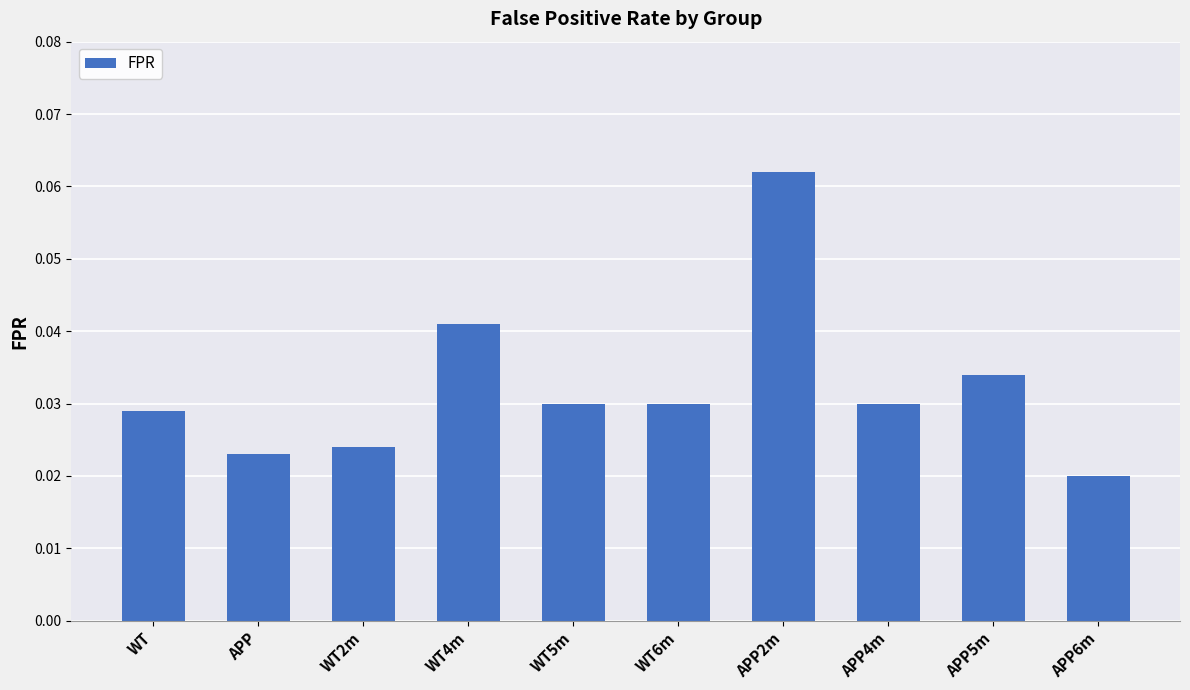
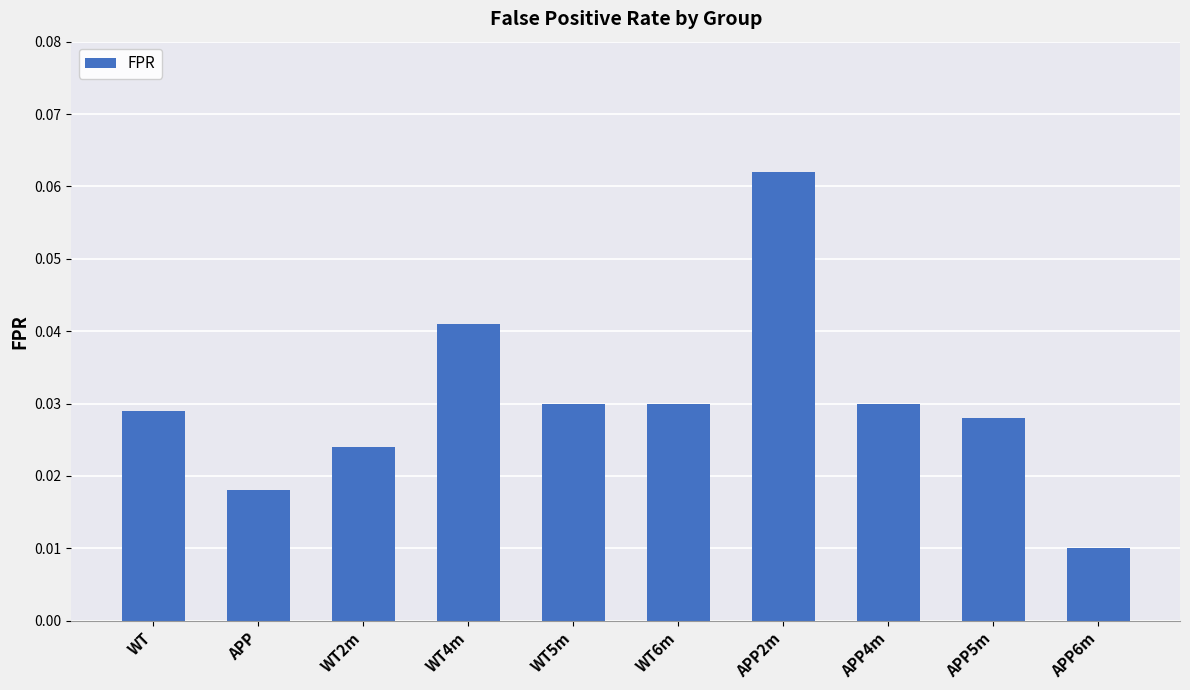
  {
    "WT": 0.029,
-   "APP": 0.023,
+   "APP": 0.018,
    "WT2m": 0.024,
    "WT4m": 0.041,
    "WT5m": 0.030,
    "WT6m": 0.030,
    "APP2m": 0.062,
    "APP4m": 0.030,
-   "APP5m": 0.034,
-   "APP6m": 0.02
+   "APP5m": 0.028,
+   "APP6m": 0.01
  }
